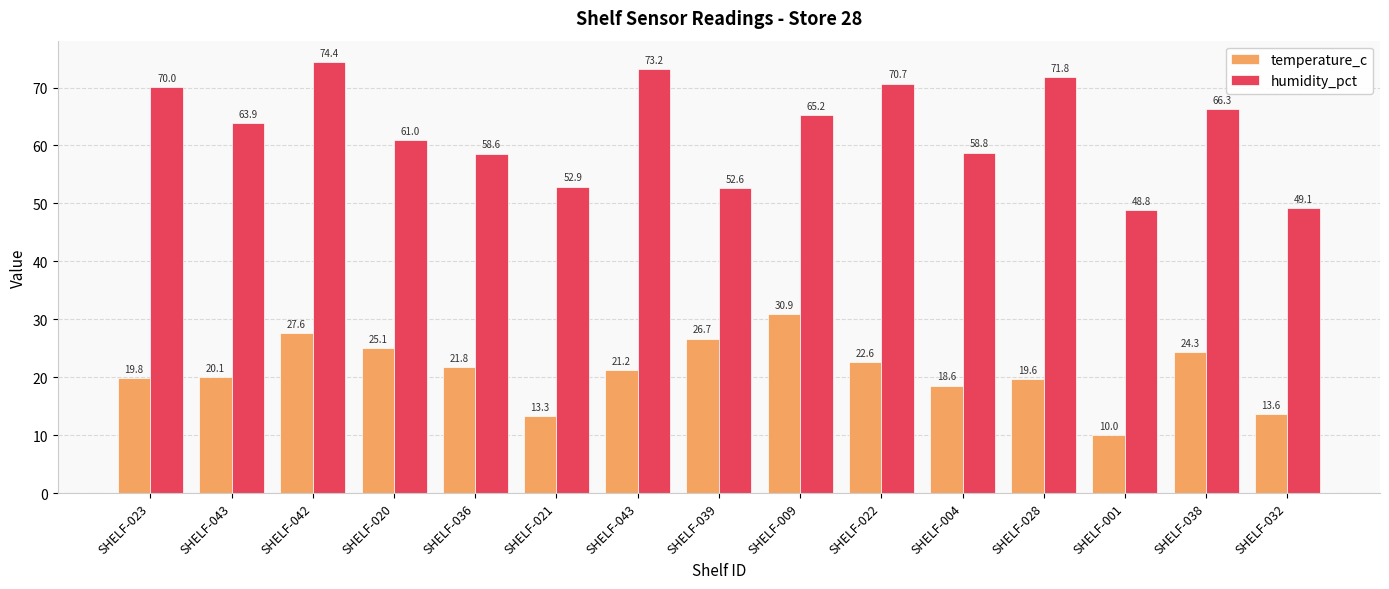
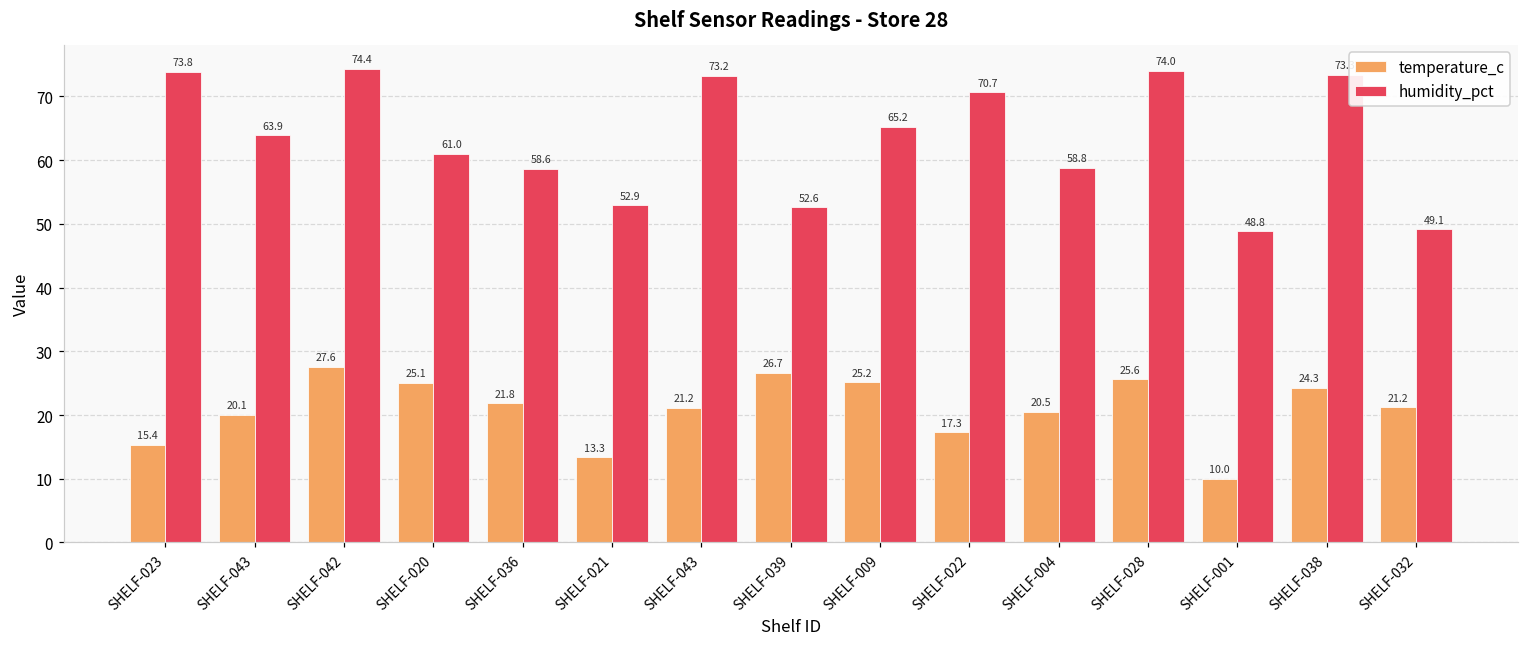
  {
    "temperature_c": {
-     "SHELF-023": 19.8,
+     "SHELF-023": 15.4,
      "SHELF-042": 27.6,
      "SHELF-020": 25.1,
      "SHELF-036": 21.8,
      "SHELF-021": 13.3,
      "SHELF-039": 26.7,
-     "SHELF-009": 30.9,
-     "SHELF-022": 22.6,
-     "SHELF-004": 18.6,
-     "SHELF-028": 19.6,
+     "SHELF-009": 25.2,
+     "SHELF-022": 17.3,
+     "SHELF-004": 20.5,
+     "SHELF-028": 25.6,
      "SHELF-001": 10.0,
      "SHELF-038": 24.3,
-     "SHELF-032": 13.6
+     "SHELF-032": 21.2
    },
    "humidity_pct": {
-     "SHELF-023": 70.0,
+     "SHELF-023": 73.8,
      "SHELF-042": 74.4,
      "SHELF-020": 61.0,
      "SHELF-036": 58.6,
      "SHELF-021": 52.9,
      "SHELF-039": 52.6,
      "SHELF-009": 65.2,
      "SHELF-022": 70.7,
      "SHELF-004": 58.8,
-     "SHELF-028": 71.8,
+     "SHELF-028": 74.0,
      "SHELF-001": 48.8,
-     "SHELF-038": 66,
+     "SHELF-038": 73,
      "SHELF-032": 49.1
    }
  }
